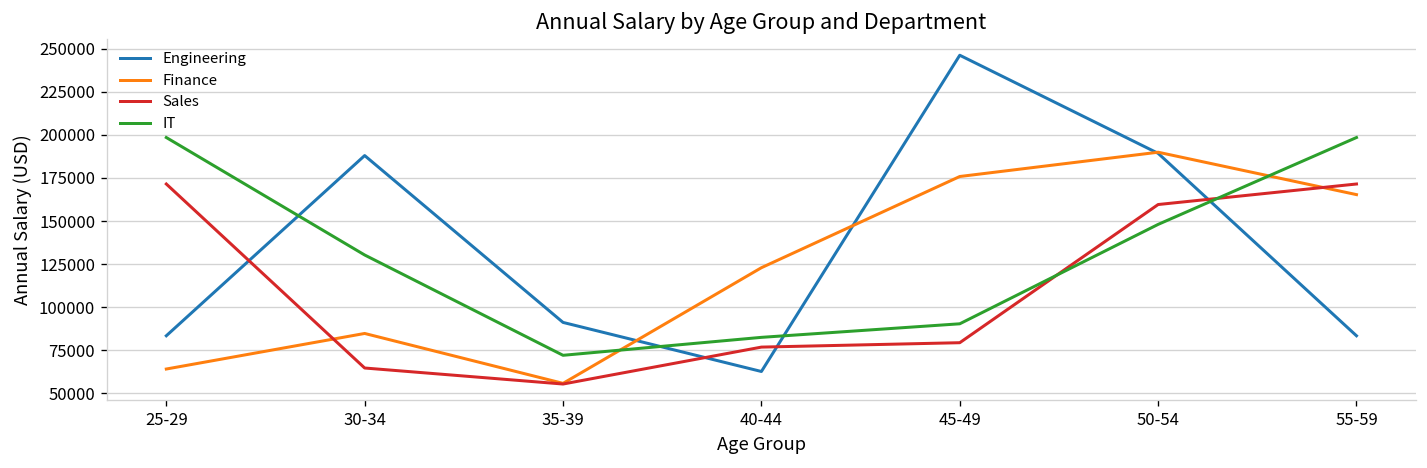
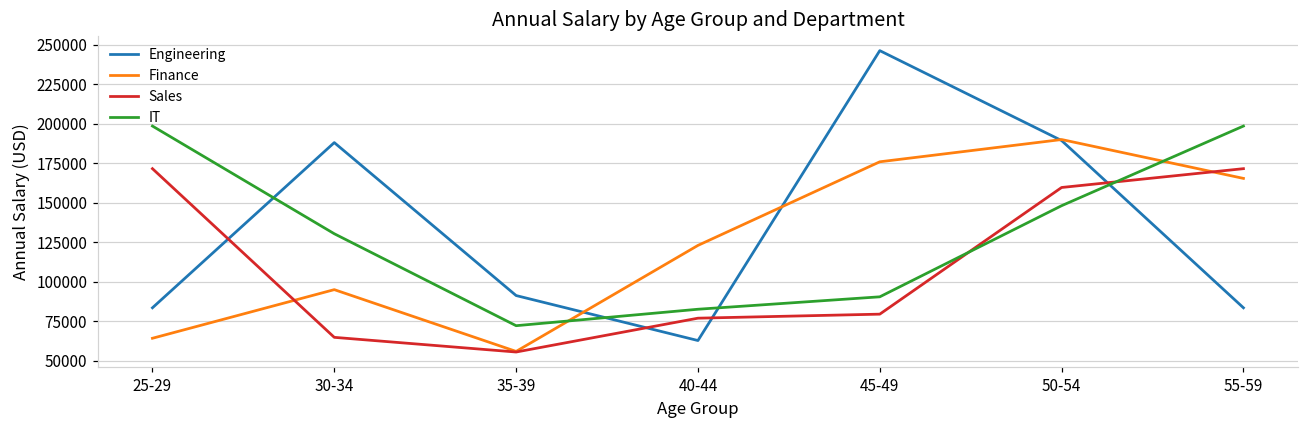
  {
    "Engineering": {
      "25-29": 83000,
      "30-34": 188000,
      "35-39": 91000,
      "40-44": 63000,
      "45-49": 246000,
      "55-59": 83000
    },
    "Finance": {
      "25-29": 64000,
-     "30-34": 85000,
+     "30-34": 95000,
      "40-44": 123000,
      "45-49": 176000,
      "55-59": 165000
    },
    "Sales": {
      "25-29": 171000,
      "30-34": 65000,
      "40-44": 77000,
      "45-49": 79000,
      "50-54": 160000,
      "55-59": 171000
    },
    "IT": {
      "25-29": 198000,
      "30-34": 130000,
      "35-39": 72000,
      "40-44": 82000,
      "45-49": 90000,
      "50-54": 148000,
      "55-59": 198000
    }
  }
